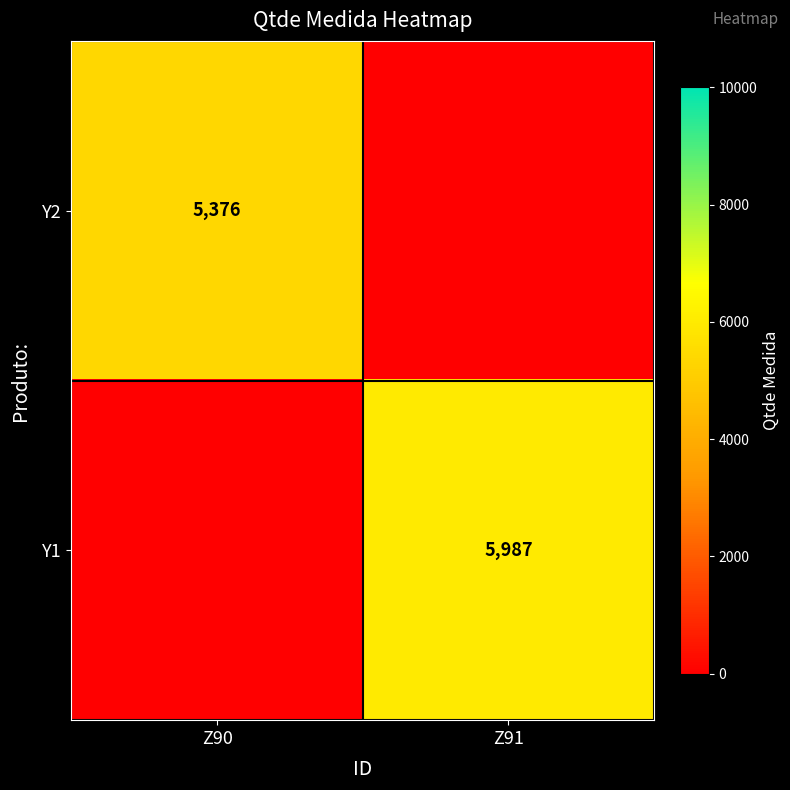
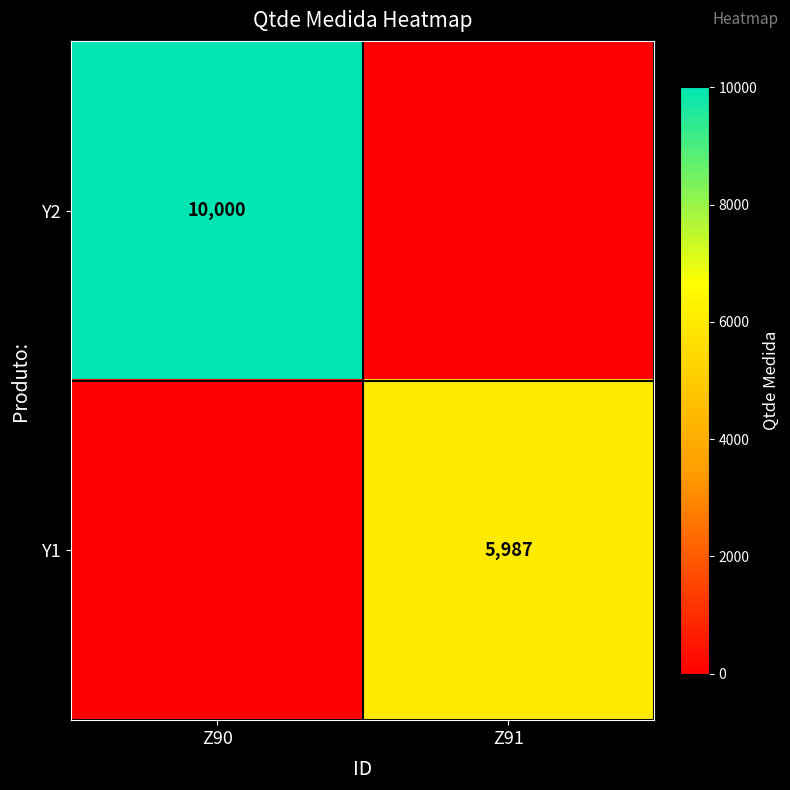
  {
    "Y2": {
-     "Z90": "5,376"
+     "Z90": "10,000"
    },
    "Y1": {
      "Z91": "5,987"
    }
  }
